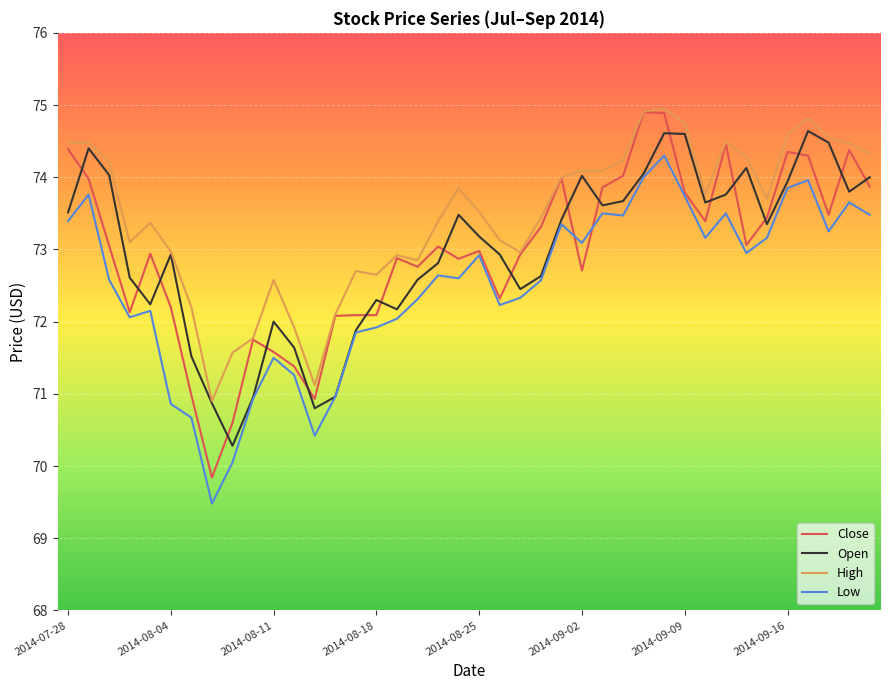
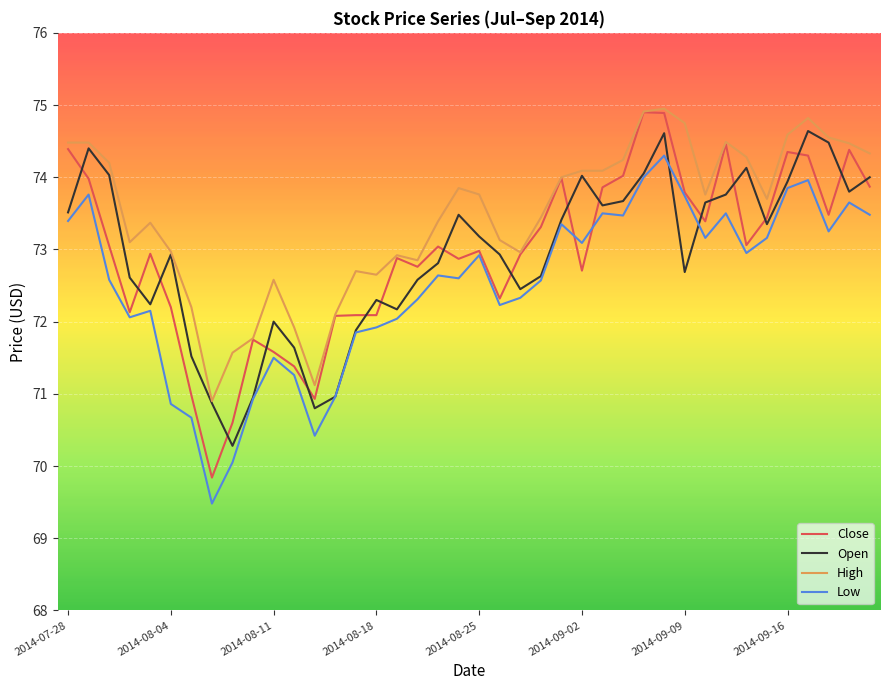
  {
    "Close": {
      "2014-07-28": 74.4,
      "2014-08-04": 72.2,
      "2014-08-11": 71.6,
      "2014-08-18": 72.1,
      "2014-08-25": 73.0,
      "2014-09-02": 72.7,
      "2014-09-09": 73.8,
      "2014-09-16": 74.3
    },
    "Open": {
      "2014-07-28": 73.5,
      "2014-08-04": 72.9,
      "2014-08-11": 72.0,
      "2014-08-18": 72.3,
      "2014-08-25": 73.2,
      "2014-09-02": 74.0,
-     "2014-09-09": 74.6,
+     "2014-09-09": 72.7,
      "2014-09-16": 73.9
    },
    "High": {
      "2014-07-28": 74.5,
      "2014-08-04": 73.0,
      "2014-08-11": 72.6,
      "2014-08-18": 72.7,
-     "2014-08-25": 73.5,
+     "2014-08-25": 73.8,
      "2014-09-02": 74.1,
      "2014-09-09": 74.8,
      "2014-09-16": 74.6
    },
    "Low": {
      "2014-07-28": 73.4,
      "2014-08-04": 70.9,
      "2014-08-11": 71.5,
      "2014-08-18": 71.9,
      "2014-08-25": 72.9,
      "2014-09-02": 73.1,
      "2014-09-09": 73.7,
      "2014-09-16": 73.8
    }
  }
